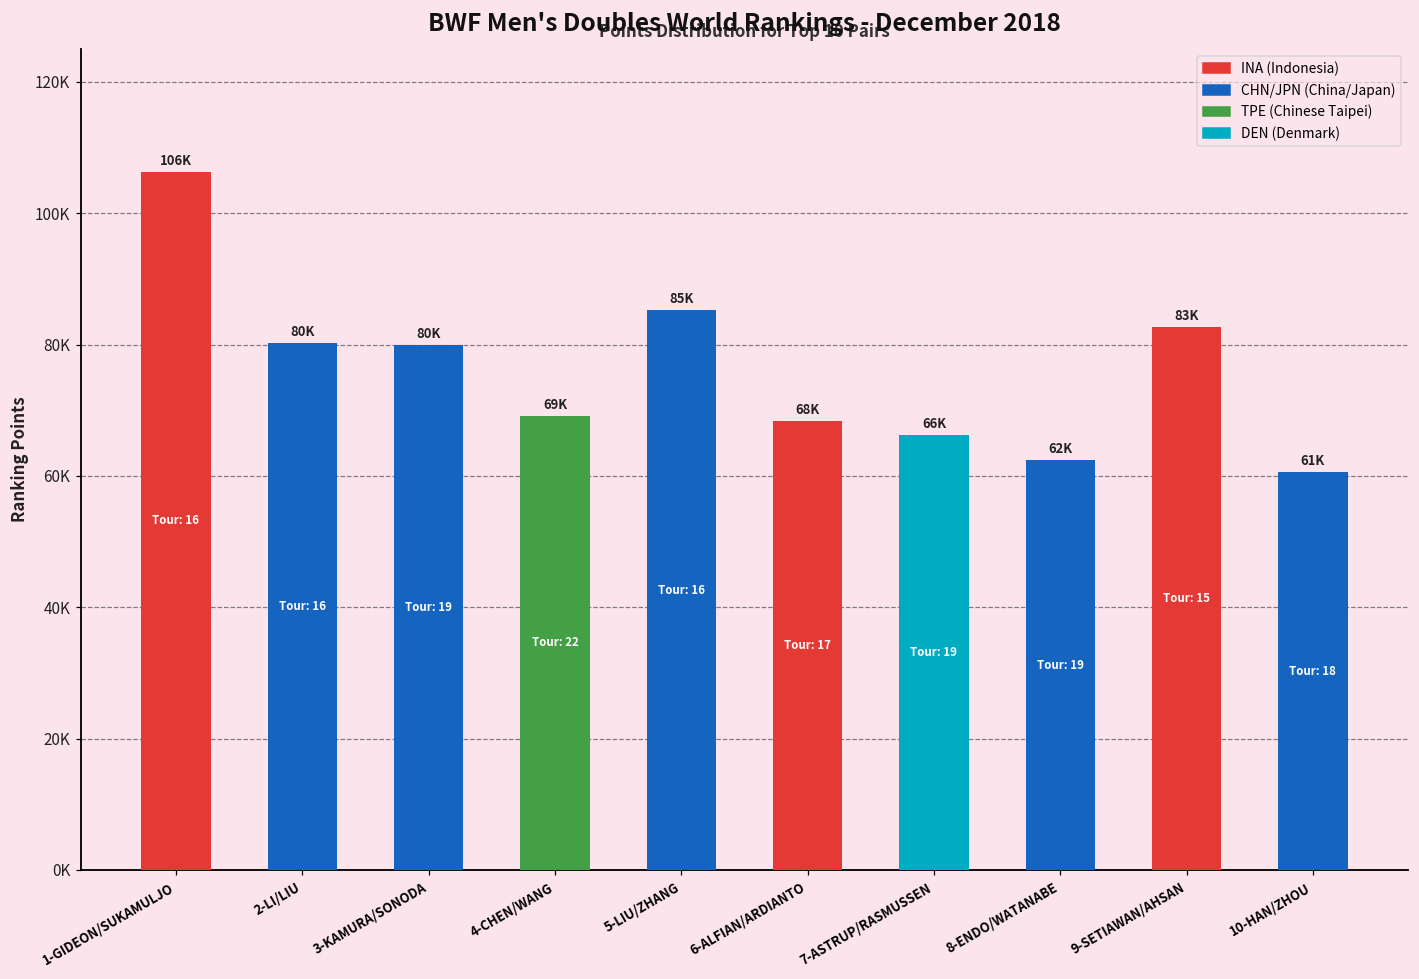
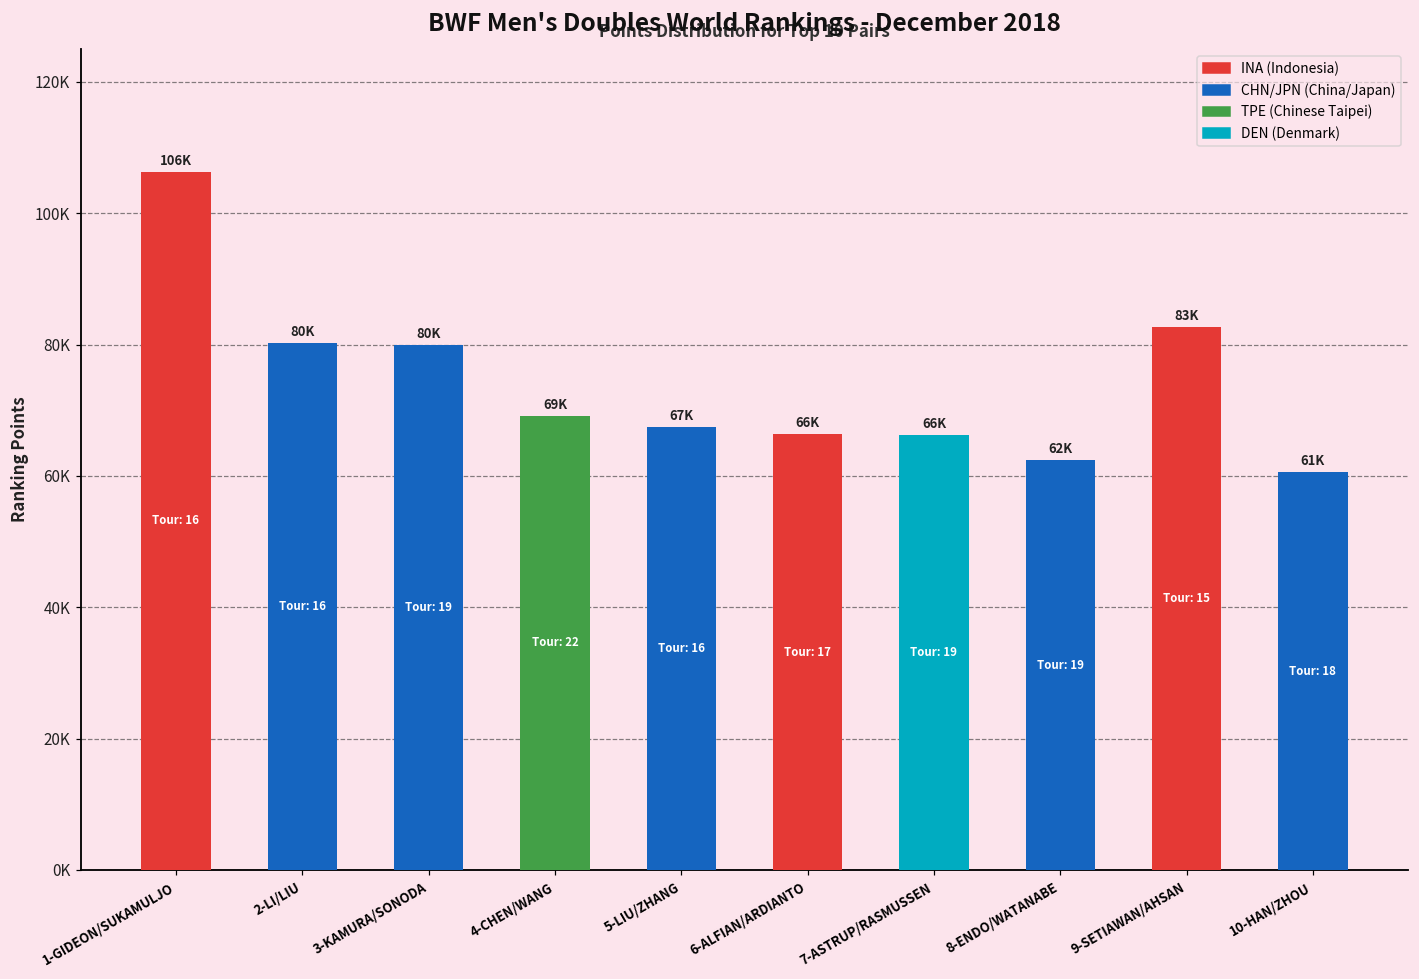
  {
    "1-GIDEON/SUKAMULJO": "106K",
    "2-LI/LIU": "80K",
    "3-KAMURA/SONODA": "80K",
    "4-CHEN/WANG": "69K",
-   "5-LIU/ZHANG": "85K",
-   "6-ALFIAN/ARDIANTO": "68K",
+   "5-LIU/ZHANG": "67K",
+   "6-ALFIAN/ARDIANTO": "66K",
    "7-ASTRUP/RASMUSSEN": "66K",
    "8-ENDO/WATANABE": "62K",
    "9-SETIAWAN/AHSAN": "83K",
    "10-HAN/ZHOU": "61K"
  }
